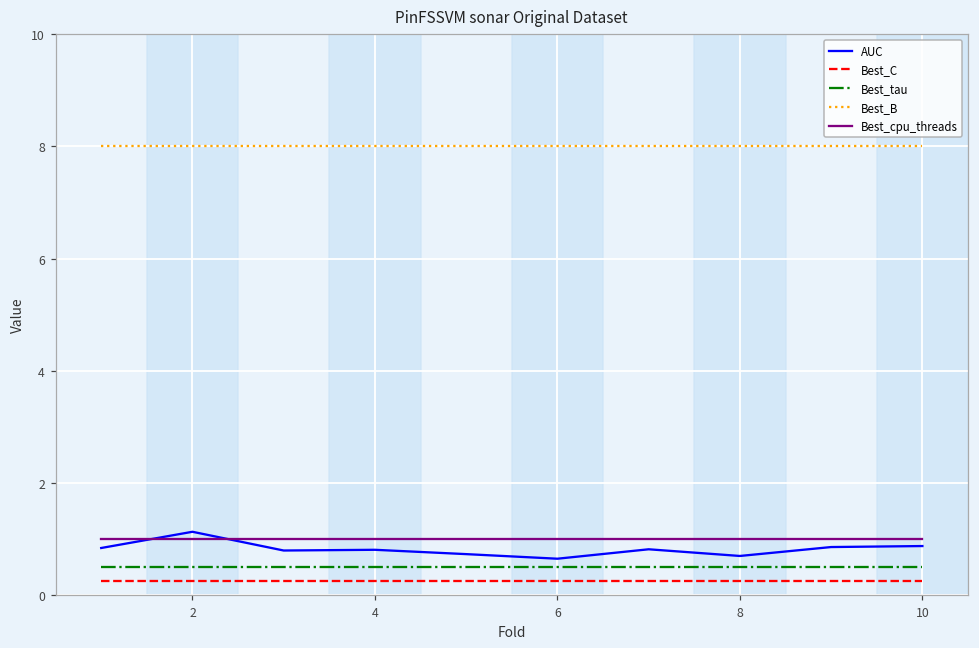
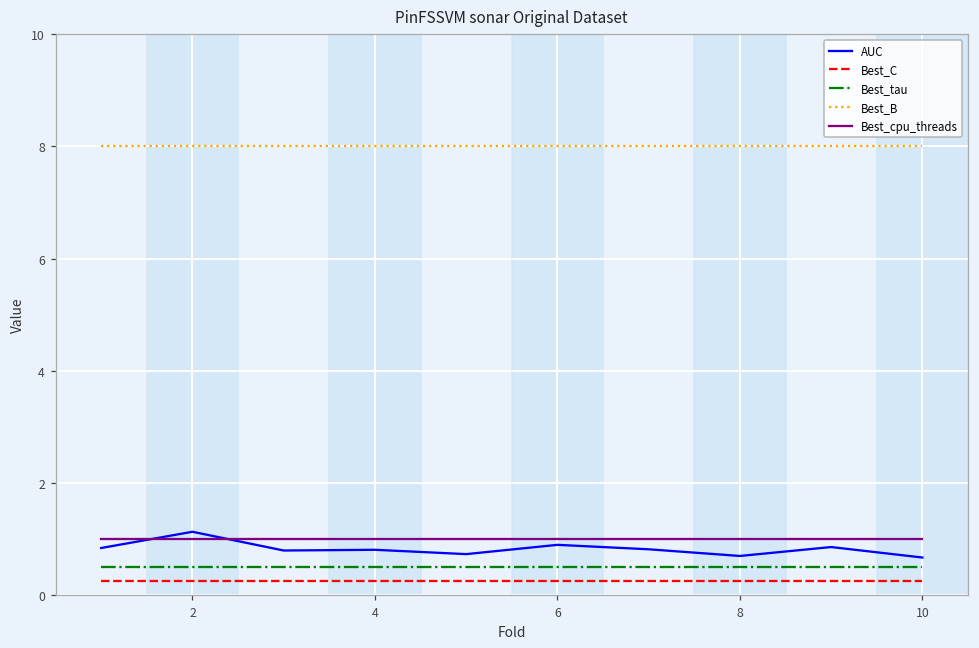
  {
    "AUC": {
      "2": 1.1,
      "4": 0.8,
-     "6": 0.6,
+     "6": 0.9,
      "8": 0.7,
-     "10": 0.9
+     "10": 0.7
    },
    "Best_C": {
      "2": 0.3,
      "4": 0.3,
      "6": 0.3,
      "8": 0.3,
      "10": 0.3
    },
    "Best_tau": {
      "2": 0.5,
      "4": 0.5,
      "6": 0.5,
      "8": 0.5,
      "10": 0.5
    },
    "Best_B": {
      "2": 8.0,
      "4": 8.0,
      "6": 8.0,
      "8": 8.0,
      "10": 8.0
    },
    "Best_cpu_threads": {
      "2": 1.0,
      "4": 1.0,
      "6": 1.0,
      "8": 1.0,
      "10": 1.0
    }
  }
